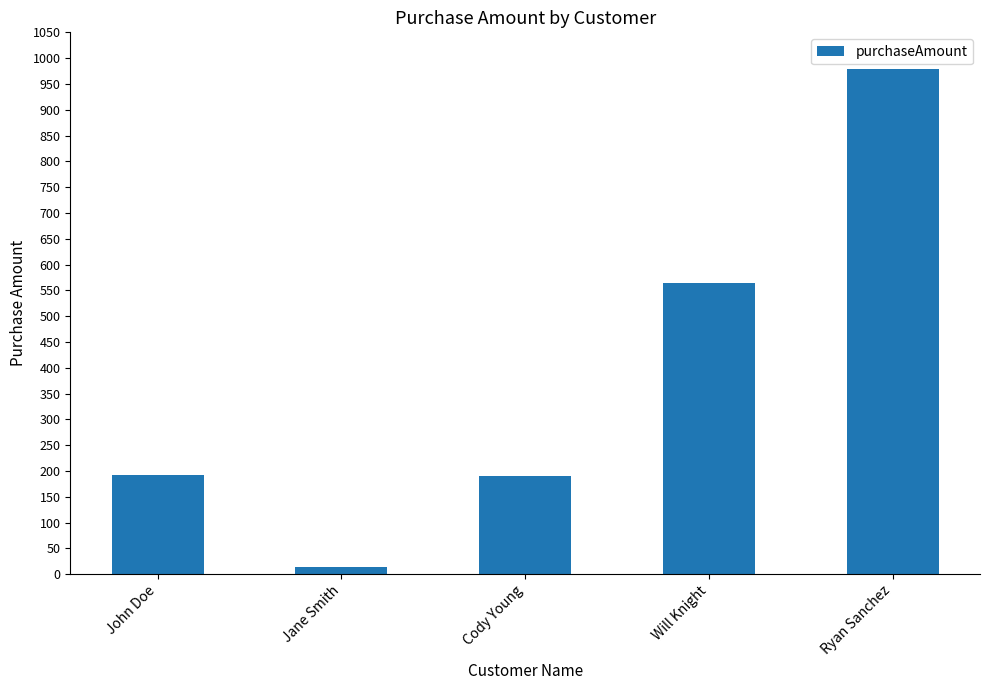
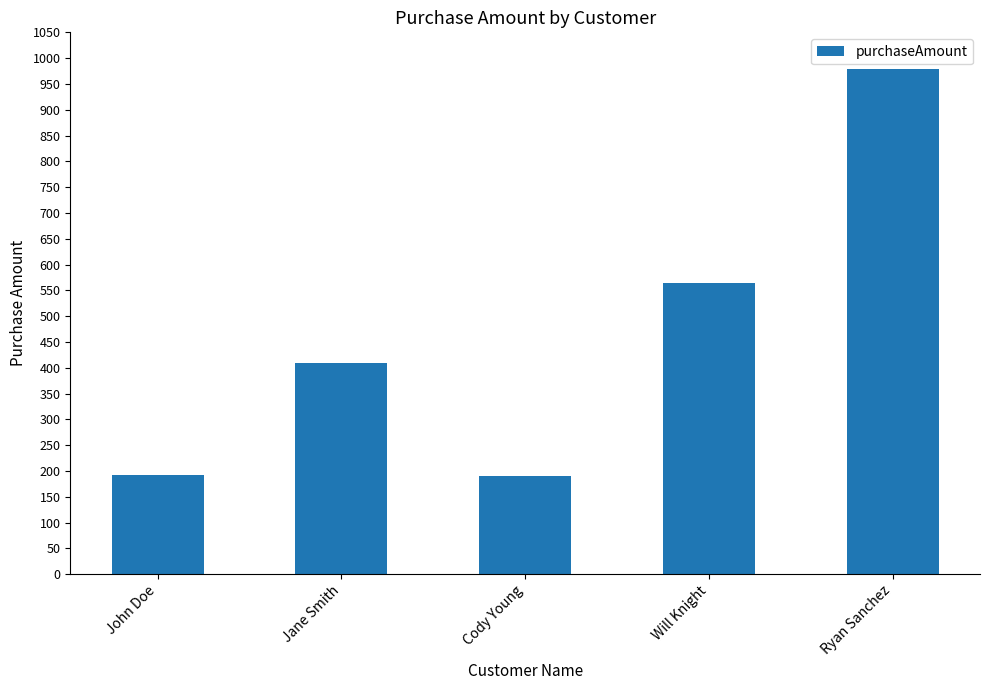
  {
    "John Doe": 190,
-   "Jane Smith": 10,
+   "Jane Smith": 410,
    "Cody Young": 190,
    "Will Knight": 560,
    "Ryan Sanchez": 980
  }
